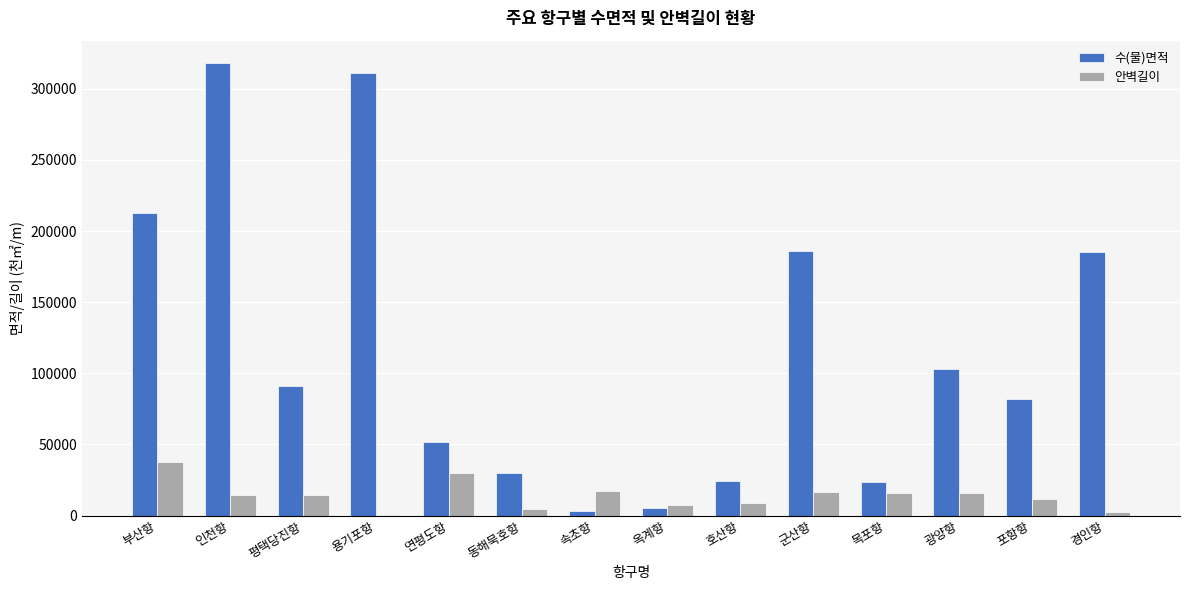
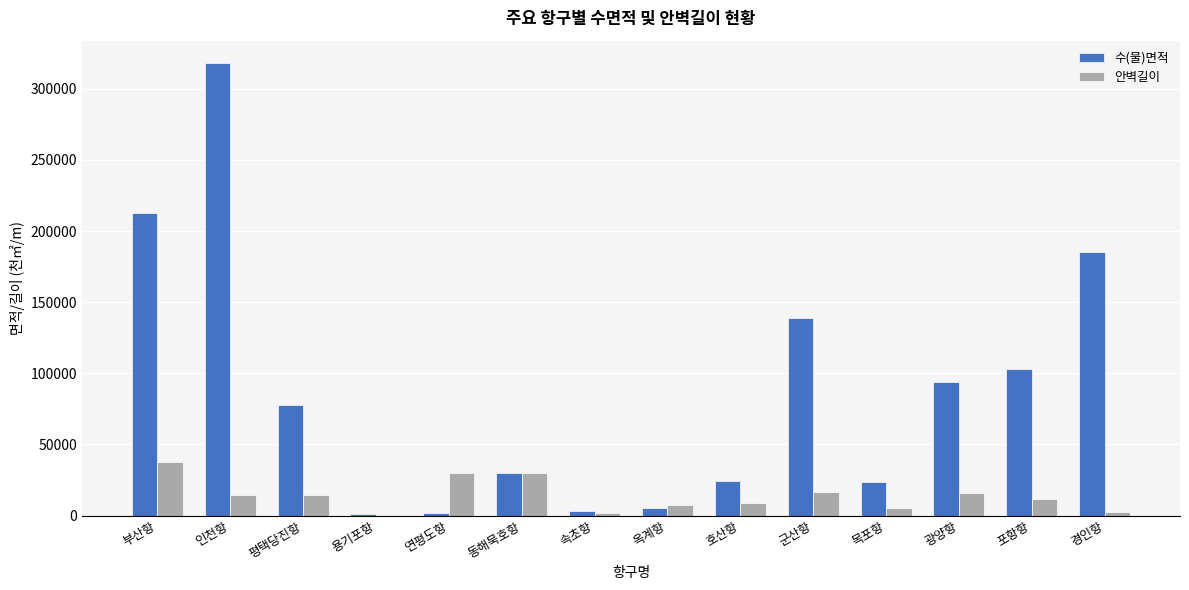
  {
    "수(물)면적": {
      "부산항": 213000,
      "인천항": 318000,
-     "평택당진항": 91000,
-     "용기포항": 311000,
-     "연평도항": 52000,
+     "평택당진항": 78000,
+     "용기포항": 1000,
+     "연평도항": 2000,
      "동해묵호항": 30000,
      "속초항": 3000,
      "옥계항": 6000,
      "호산항": 24000,
-     "군산항": 186000,
+     "군산항": 139000,
      "목포항": 24000,
-     "광양항": 103000,
-     "포항항": 82000,
+     "광양항": 94000,
+     "포항항": 103000,
      "경인항": 185000
    },
    "안벽길이": {
      "부산항": 38000,
      "인천항": 14000,
      "평택당진항": 14000,
      "연평도항": 30000,
-     "동해묵호항": 4000,
-     "속초항": 17000,
+     "동해묵호항": 30000,
+     "속초항": 1000,
      "옥계항": 8000,
      "호산항": 9000,
      "군산항": 17000,
-     "목포항": 16000,
+     "목포항": 5000,
      "광양항": 16000,
      "포항항": 12000,
      "경인항": 2000
    }
  }
